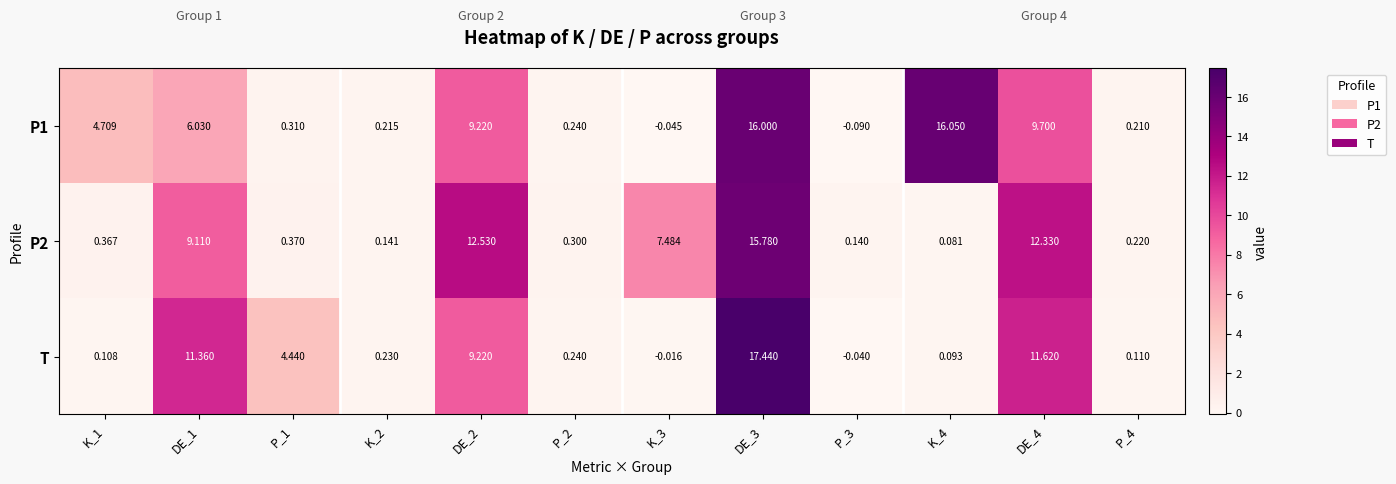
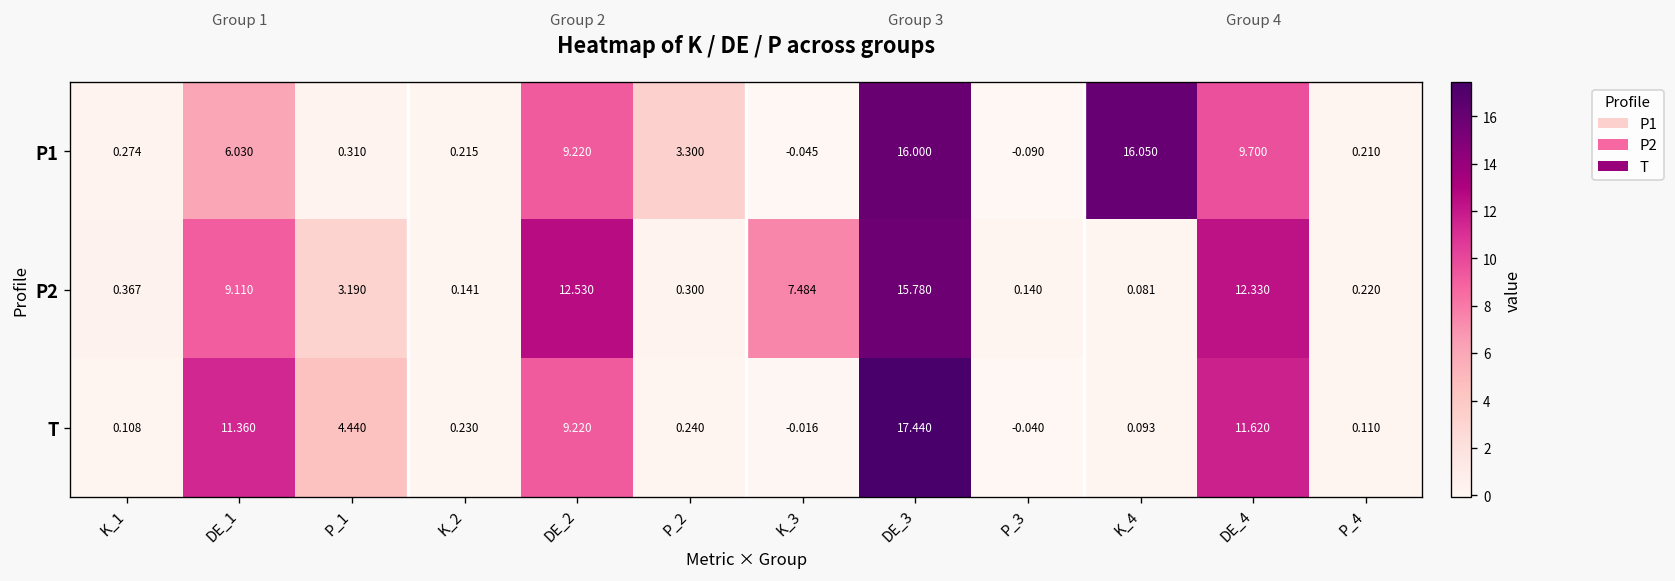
  {
    "P1": {
-     "K_1": 4.709,
+     "K_1": 0.274,
      "DE_1": 6.030,
      "P_1": 0.310,
      "K_2": 0.215,
      "DE_2": 9.220,
-     "P_2": 0.240,
+     "P_2": 3.300,
      "K_3": -0.045,
      "DE_3": 16.000,
      "P_3": -0.090,
      "K_4": 16.050,
      "DE_4": 9.700,
      "P_4": 0.210
    },
    "P2": {
      "K_1": 0.367,
      "DE_1": 9.110,
-     "P_1": 0.370,
+     "P_1": 3.190,
      "K_2": 0.141,
      "DE_2": 12.530,
      "P_2": 0.300,
      "K_3": 7.484,
      "DE_3": 15.780,
      "P_3": 0.140,
      "K_4": 0.081,
      "DE_4": 12.330,
      "P_4": 0.220
    },
    "T": {
      "K_1": 0.108,
      "DE_1": 11.360,
      "P_1": 4.440,
      "K_2": 0.230,
      "DE_2": 9.220,
      "P_2": 0.240,
      "K_3": -0.016,
      "DE_3": 17.440,
      "P_3": -0.040,
      "K_4": 0.093,
      "DE_4": 11.620,
      "P_4": 0.110
    }
  }
